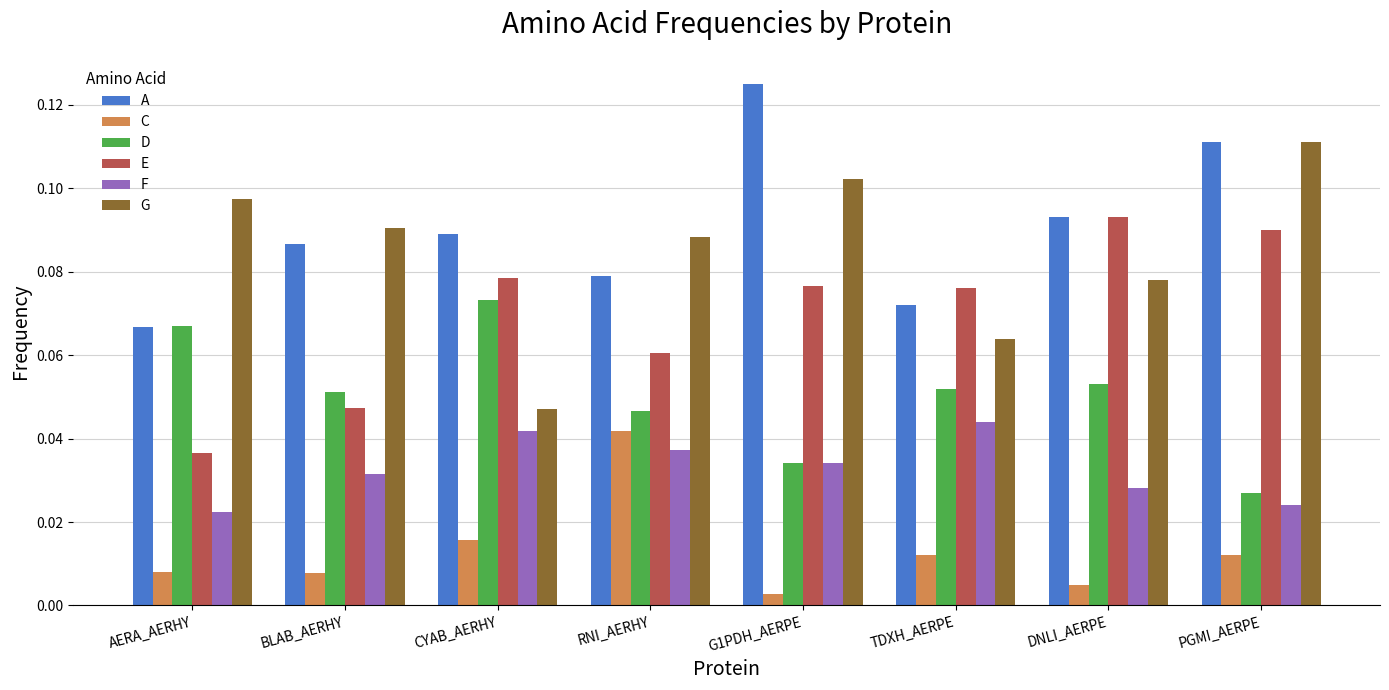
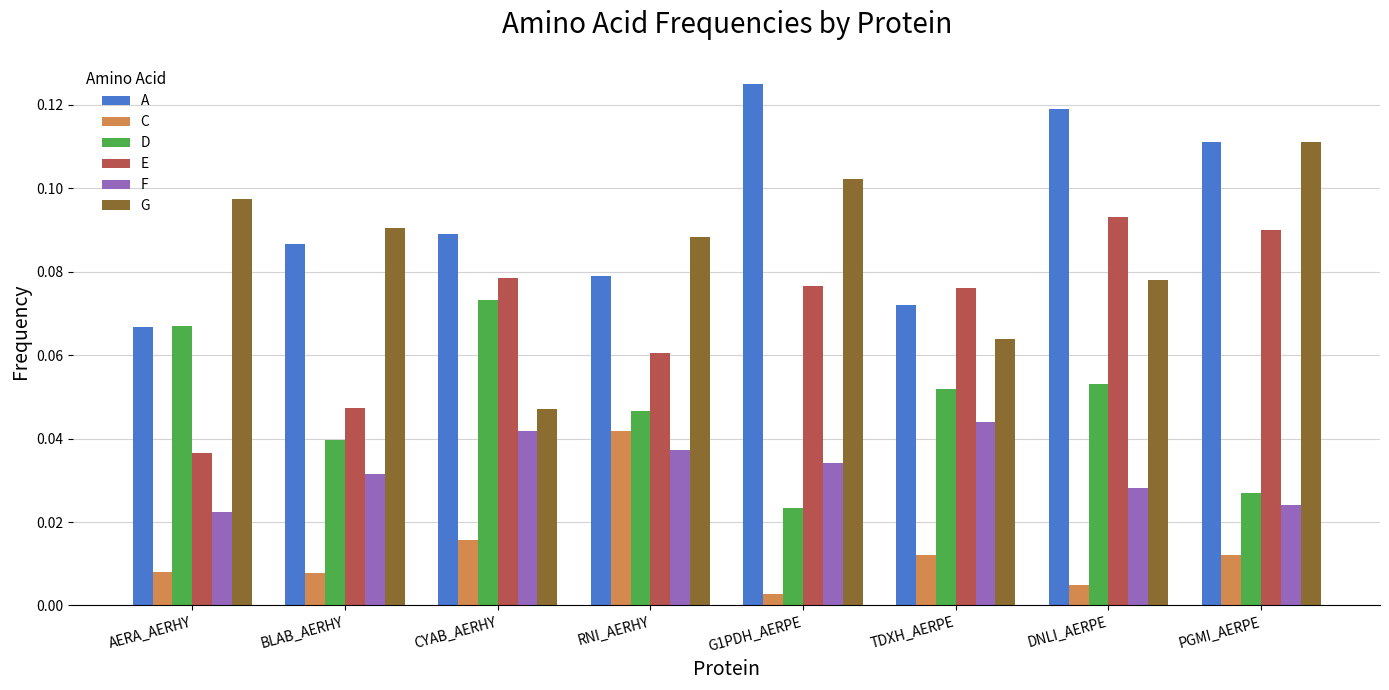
  {
    "A": {
      "AERA_AERHY": 0.067,
      "BLAB_AERHY": 0.087,
      "CYAB_AERHY": 0.089,
      "RNI_AERHY": 0.079,
      "G1PDH_AERPE": 0.125,
      "TDXH_AERPE": 0.072,
-     "DNLI_AERPE": 0.093,
+     "DNLI_AERPE": 0.119,
      "PGMI_AERPE": 0.111
    },
    "D": {
      "AERA_AERHY": 0.067,
-     "BLAB_AERHY": 0.051,
+     "BLAB_AERHY": 0.040,
      "CYAB_AERHY": 0.073,
      "RNI_AERHY": 0.047,
-     "G1PDH_AERPE": 0.034,
+     "G1PDH_AERPE": 0.023,
      "TDXH_AERPE": 0.052,
      "DNLI_AERPE": 0.053,
      "PGMI_AERPE": 0.027
    },
    "F": {
      "AERA_AERHY": 0.022,
      "BLAB_AERHY": 0.031,
      "CYAB_AERHY": 0.042,
      "RNI_AERHY": 0.037,
      "G1PDH_AERPE": 0.034,
      "TDXH_AERPE": 0.044,
      "DNLI_AERPE": 0.028,
      "PGMI_AERPE": 0.024
    }
  }
